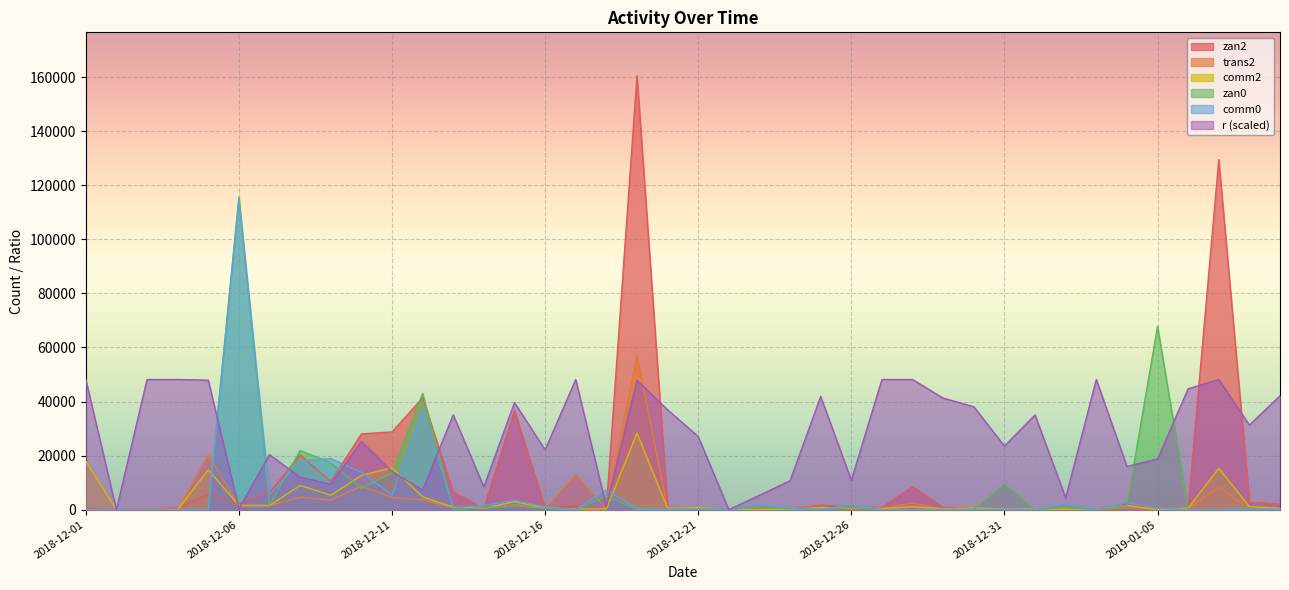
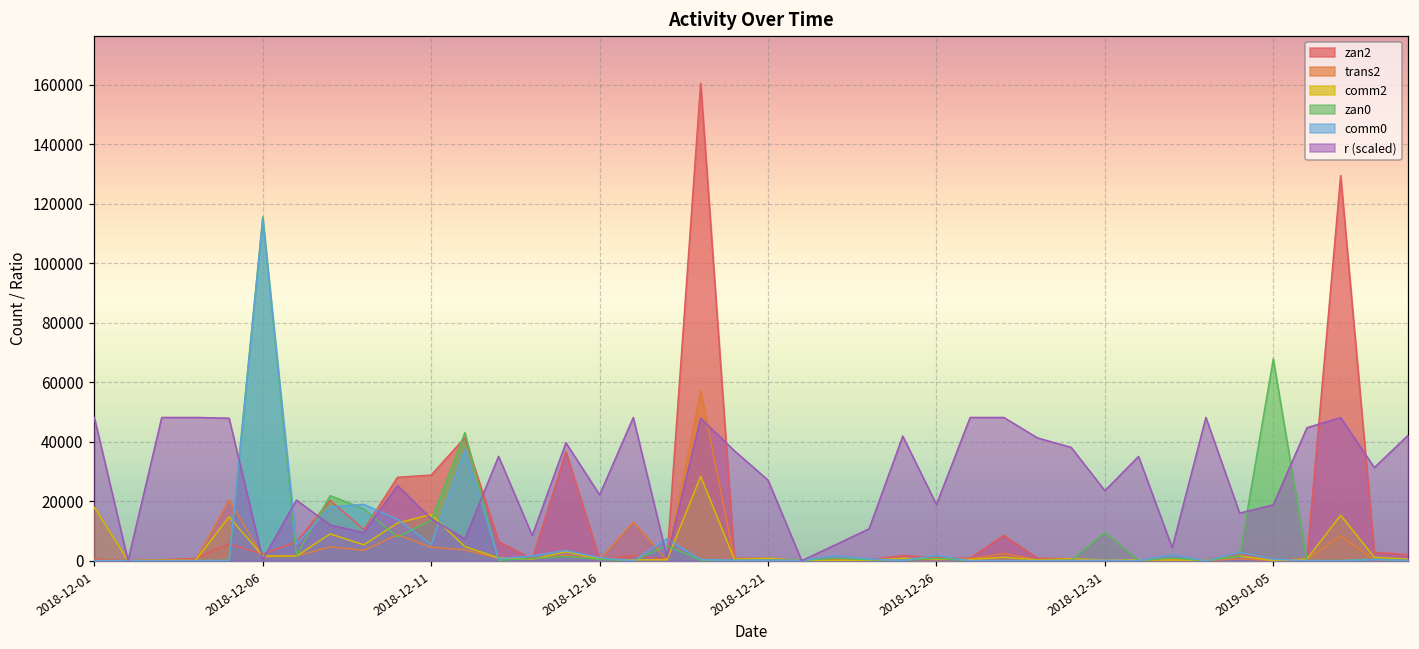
  {
    "comm2": {
      "2018-12-01": 18000,
      "2018-12-11": 16000
    },
    "zan0": {
      "2018-12-31": 10000,
      "2019-01-05": 68000
    },
    "r (scaled)": {
      "2018-12-01": 48000,
      "2018-12-16": 22000,
      "2018-12-21": 27000,
-     "2018-12-26": 11000,
+     "2018-12-26": 19000,
      "2018-12-31": 24000,
      "2019-01-05": 19000
    }
  }
